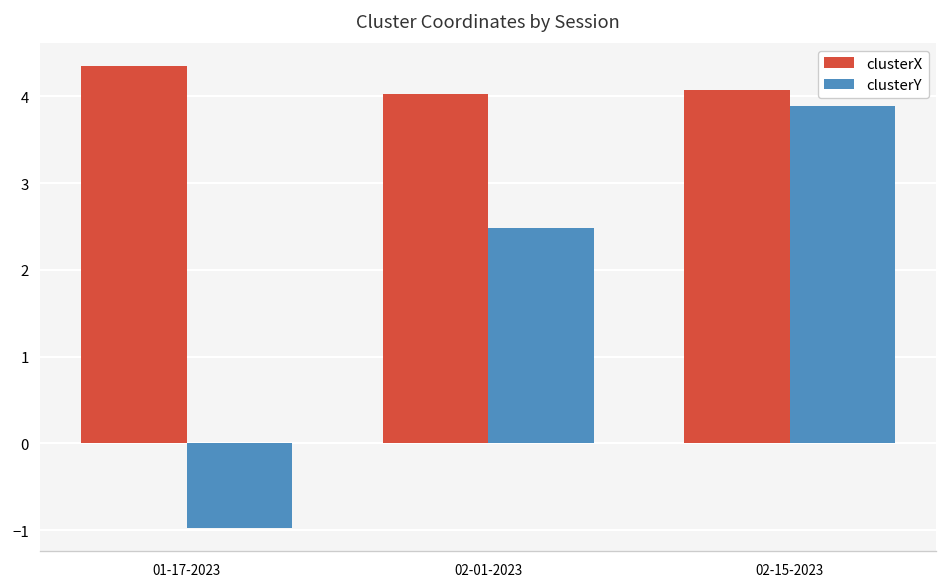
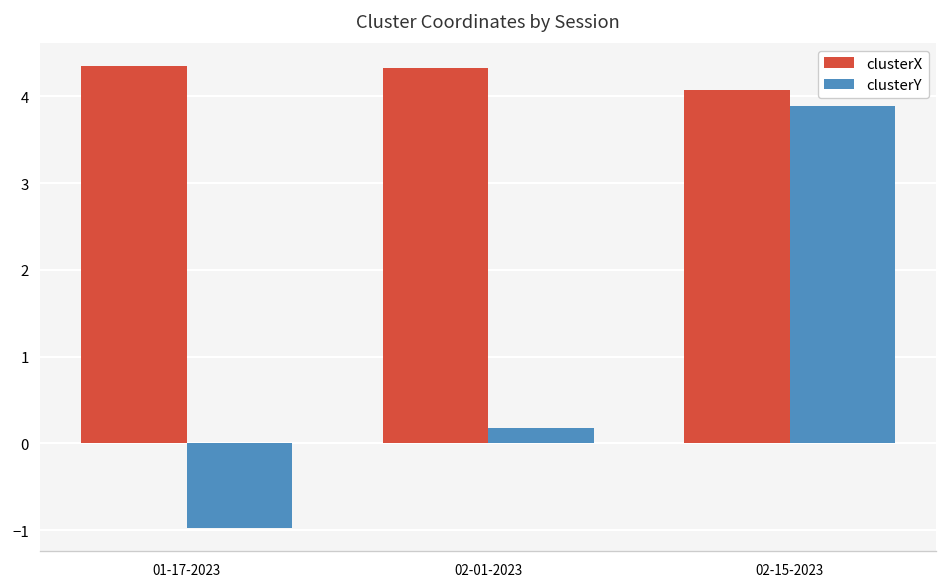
  {
    "clusterX": {
      "01-17-2023": 4.3,
-     "02-01-2023": 4.0,
+     "02-01-2023": 4.3,
      "02-15-2023": 4.1
    },
    "clusterY": {
      "01-17-2023": -1.0,
-     "02-01-2023": 2.5,
+     "02-01-2023": 0.2,
      "02-15-2023": 3.9
    }
  }
